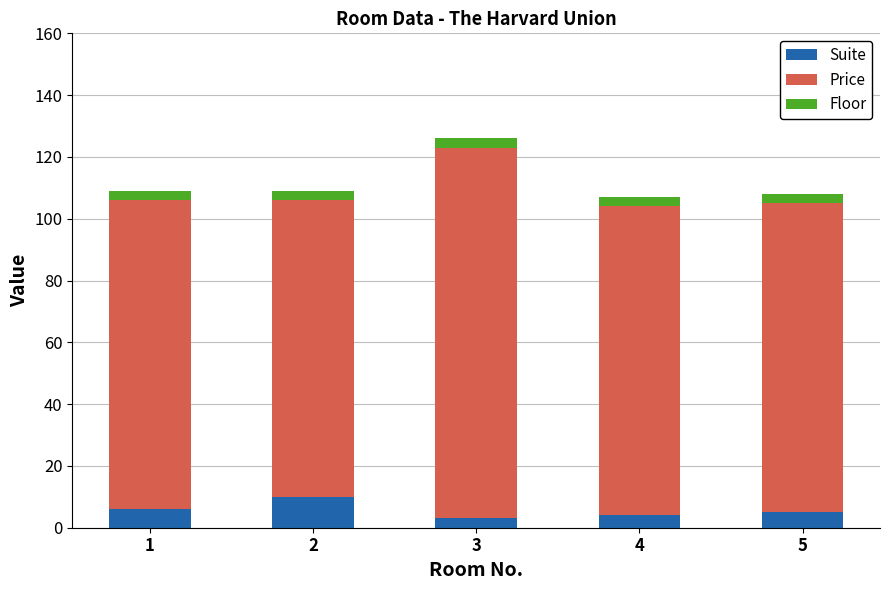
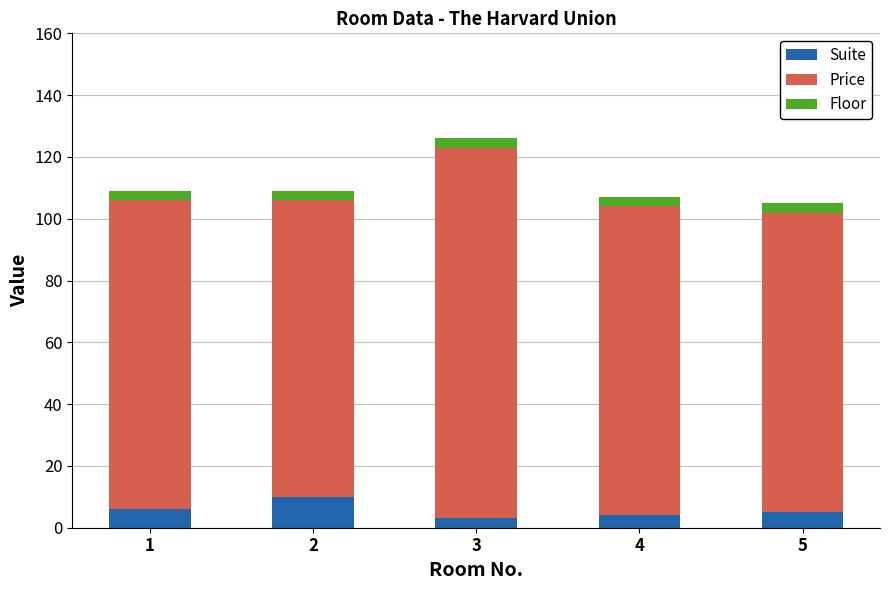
  {
    "Suite": {
      "1": 6,
      "2": 10,
      "3": 3,
      "4": 4,
      "5": 5
    },
    "Price": {
      "1": 100,
      "2": 96,
      "3": 120,
      "4": 100,
-     "5": 100
+     "5": 97
    },
    "Floor": {
      "1": 3,
      "2": 3,
      "3": 3,
      "4": 3,
      "5": 3
    }
  }
